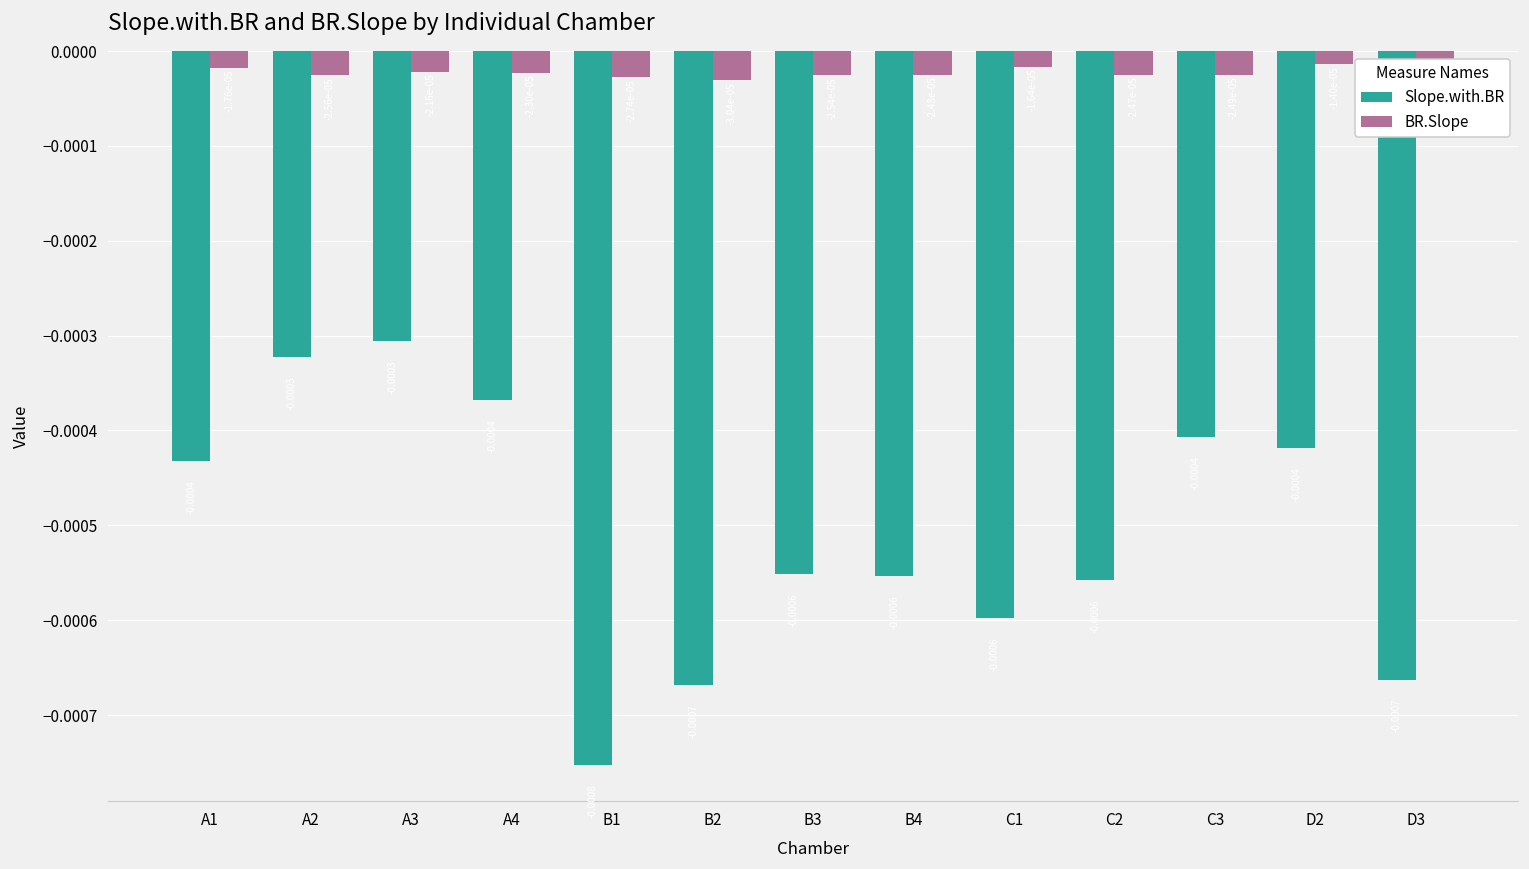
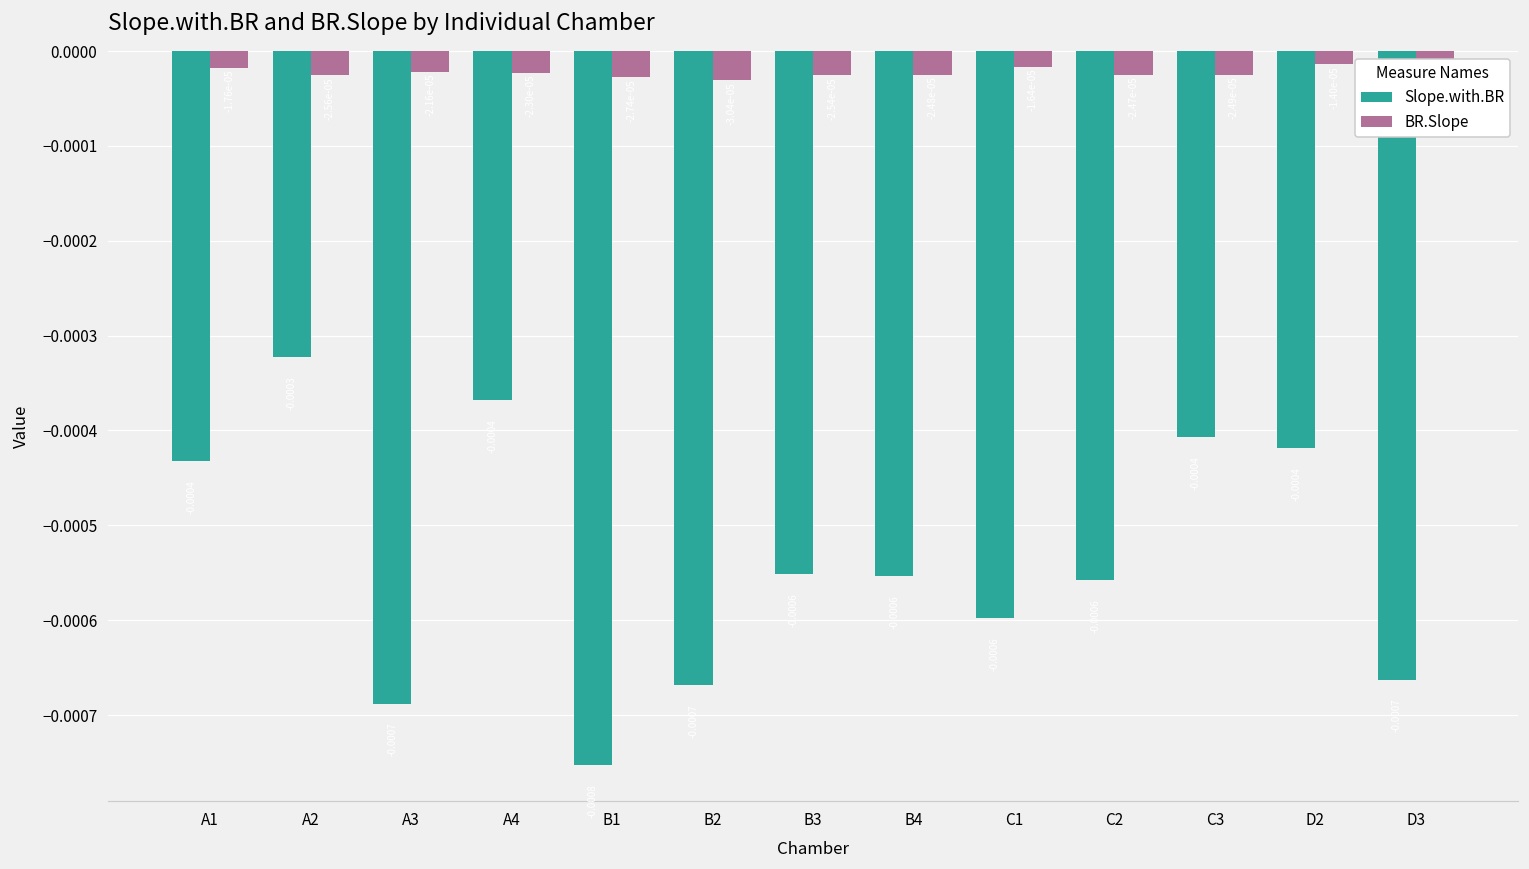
  {
    "Slope.with.BR": {
      "A1": -0.00043,
      "A2": -0.00032,
-     "A3": -0.00031,
+     "A3": -0.00069,
      "A4": -0.00037,
      "B1": -0.00075,
      "B2": -0.00067,
      "B3": -0.00055,
      "B4": -0.00055,
      "C1": -0.00060,
      "C2": -0.00056,
      "C3": -0.00041,
      "D2": -0.00042,
      "D3": -0.00066
    },
    "BR.Slope": {
      "A1": -0.00002,
      "A2": -0.00003,
      "A3": -0.00002,
      "A4": -0.00002,
      "B1": -0.00003,
      "B2": -0.00003,
      "B3": -0.00003,
      "B4": -0.00002,
      "C1": -0.00002,
      "C2": -0.00002,
      "C3": -0.00002,
      "D2": -0.00001
    }
  }
